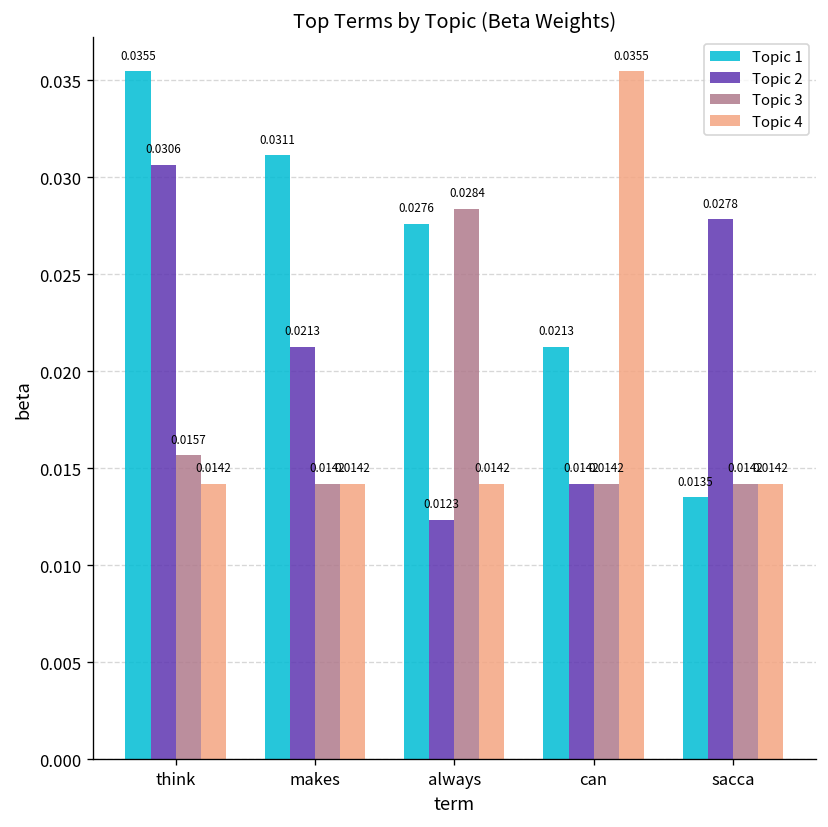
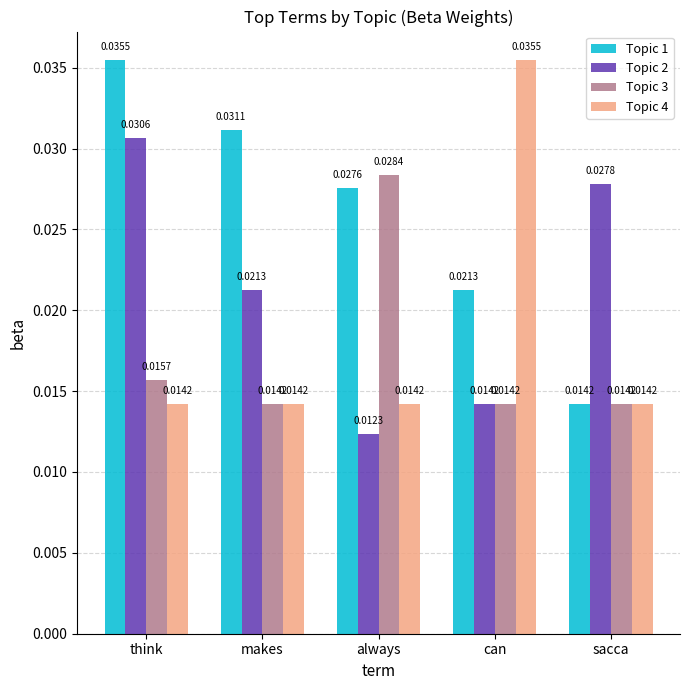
  {
    "Topic 1": {
      "think": 0.0355,
      "makes": 0.0311,
      "always": 0.0276,
      "can": 0.0213,
-     "sacca": 0.0135
+     "sacca": 0.0142
    },
    "Topic 2": {
      "think": 0.0306,
      "makes": 0.0213,
      "always": 0.0123,
      "sacca": 0.0278
    },
    "Topic 3": {
      "think": 0.0157,
      "always": 0.0284
    },
    "Topic 4": {
      "think": 0.0142,
      "always": 0.0142,
      "can": 0.0355
    }
  }
